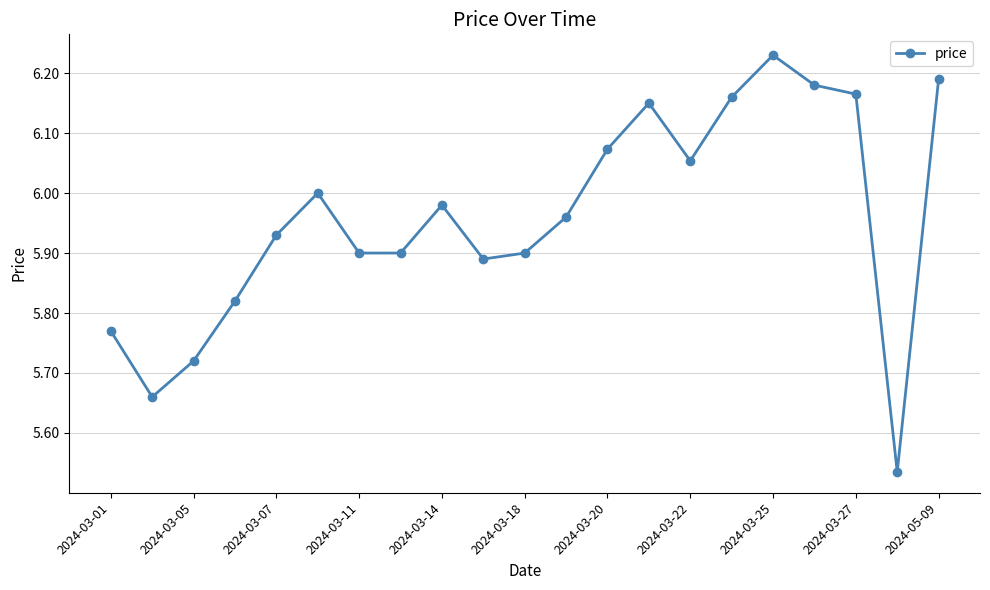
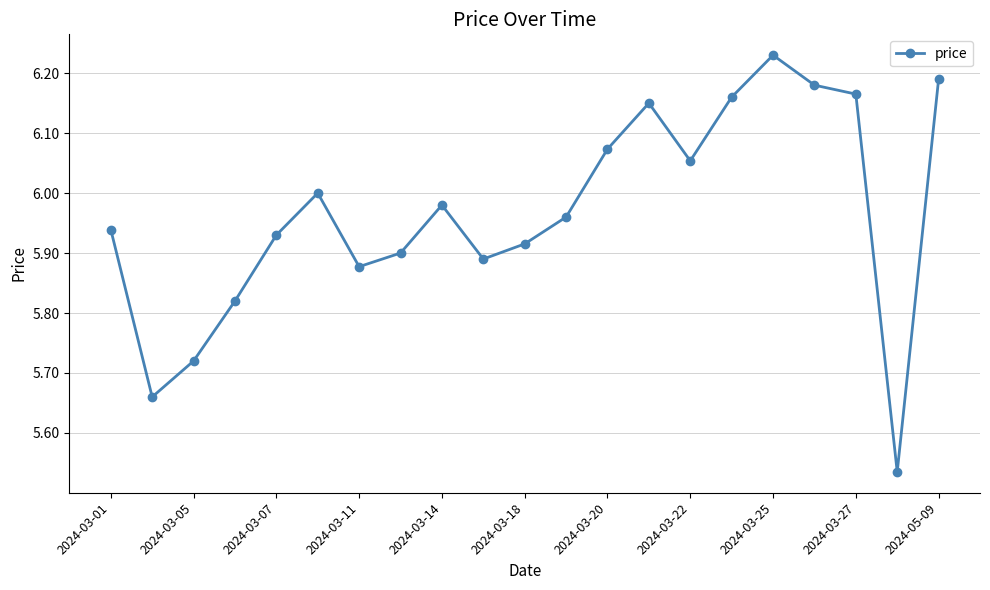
  {
-   "2024-03-01": 5.77,
+   "2024-03-01": 5.94,
    "2024-03-05": 5.72,
    "2024-03-07": 5.93,
-   "2024-03-11": 5.90,
+   "2024-03-11": 5.88,
    "2024-03-14": 5.98,
-   "2024-03-18": 5.90,
+   "2024-03-18": 5.92,
    "2024-03-20": 6.07,
    "2024-03-22": 6.05,
    "2024-03-27": 6.17,
    "2024-05-09": 6.19
  }
